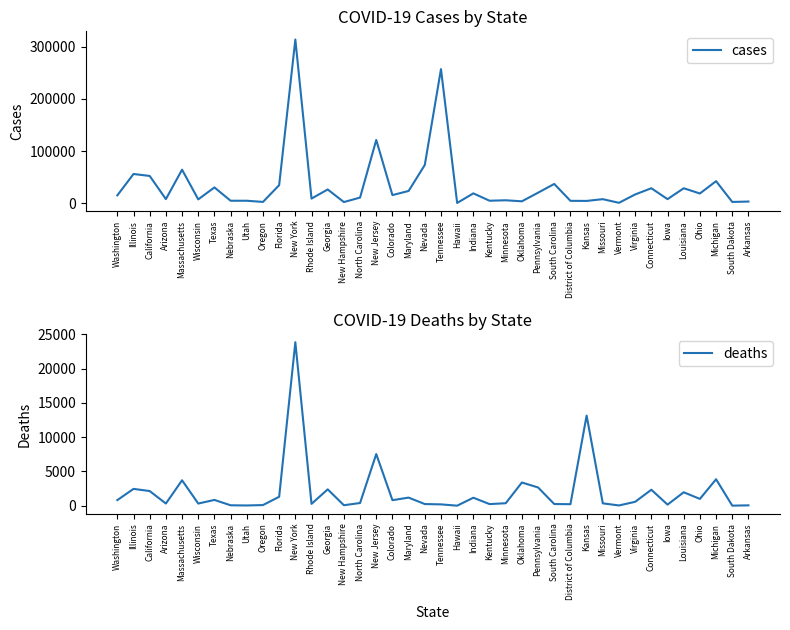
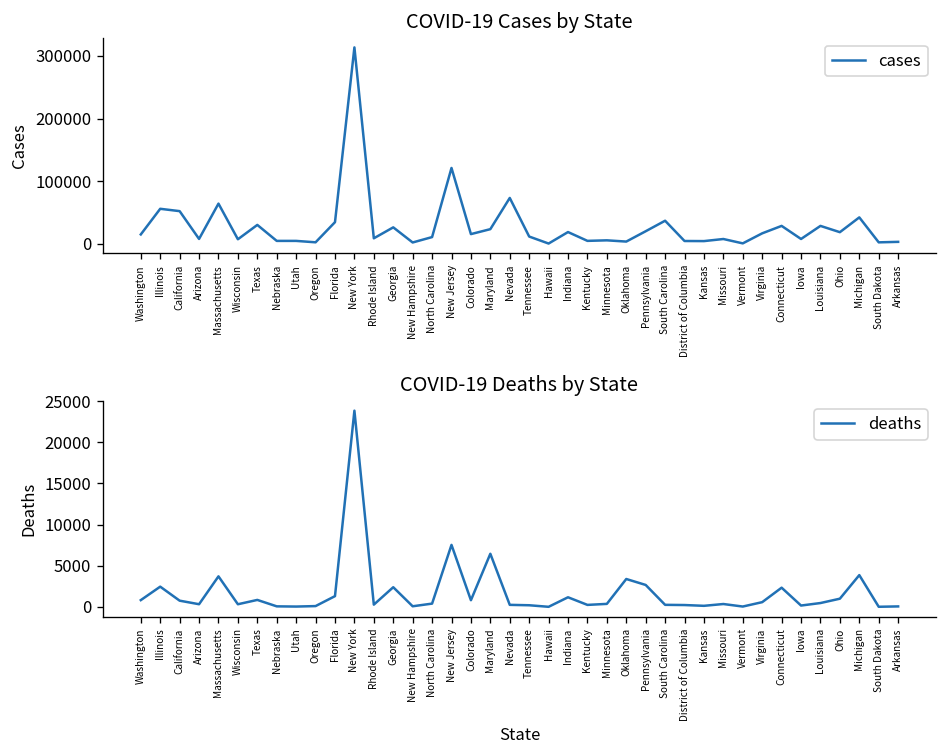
  {
    "COVID-19 Cases by State": {
      "Washington": 20000,
      "Illinois": 60000,
      "California": 50000,
      "Arizona": 10000,
      "Massachusetts": 60000,
      "Wisconsin": 10000,
      "Texas": 30000,
      "Nebraska": 0,
      "Utah": 0,
      "Oregon": 0,
      "Florida": 30000,
      "New York": 310000,
      "Rhode Island": 10000,
      "Georgia": 30000,
      "New Hampshire": 0,
      "North Carolina": 10000,
      "New Jersey": 120000,
      "Colorado": 20000,
      "Maryland": 20000,
      "Nevada": 70000,
-     "Tennessee": 260000,
+     "Tennessee": 10000,
      "Hawaii": 0,
      "Indiana": 20000,
      "Kentucky": 0,
      "Minnesota": 10000,
      "Oklahoma": 0,
      "Pennsylvania": 20000,
      "South Carolina": 40000,
      "District of Columbia": 0,
      "Kansas": 0,
      "Missouri": 10000,
      "Vermont": 0,
      "Virginia": 20000,
      "Connecticut": 30000,
      "Iowa": 10000,
      "Louisiana": 30000,
      "Ohio": 20000,
      "Michigan": 40000,
      "South Dakota": 0,
      "Arkansas": 0
    },
    "COVID-19 Deaths by State": {
      "Washington": 1000,
      "Illinois": 2000,
-     "California": 2000,
+     "California": 1000,
      "Arizona": 0,
      "Massachusetts": 4000,
      "Wisconsin": 0,
      "Texas": 1000,
      "Nebraska": 0,
      "Utah": 0,
      "Oregon": 0,
      "Florida": 1000,
      "New York": 24000,
      "Rhode Island": 0,
      "Georgia": 2000,
      "New Hampshire": 0,
      "North Carolina": 0,
      "New Jersey": 8000,
      "Colorado": 1000,
-     "Maryland": 1000,
+     "Maryland": 6000,
      "Nevada": 0,
      "Tennessee": 0,
      "Hawaii": 0,
      "Indiana": 1000,
      "Kentucky": 0,
      "Minnesota": 0,
      "Oklahoma": 3000,
      "Pennsylvania": 3000,
      "South Carolina": 0,
      "District of Columbia": 0,
-     "Kansas": 13000,
+     "Kansas": 0,
      "Missouri": 0,
      "Vermont": 0,
      "Virginia": 1000,
      "Connecticut": 2000,
      "Iowa": 0,
-     "Louisiana": 2000,
+     "Louisiana": 0,
      "Ohio": 1000,
      "Michigan": 4000,
      "South Dakota": 0,
      "Arkansas": 0
    }
  }
